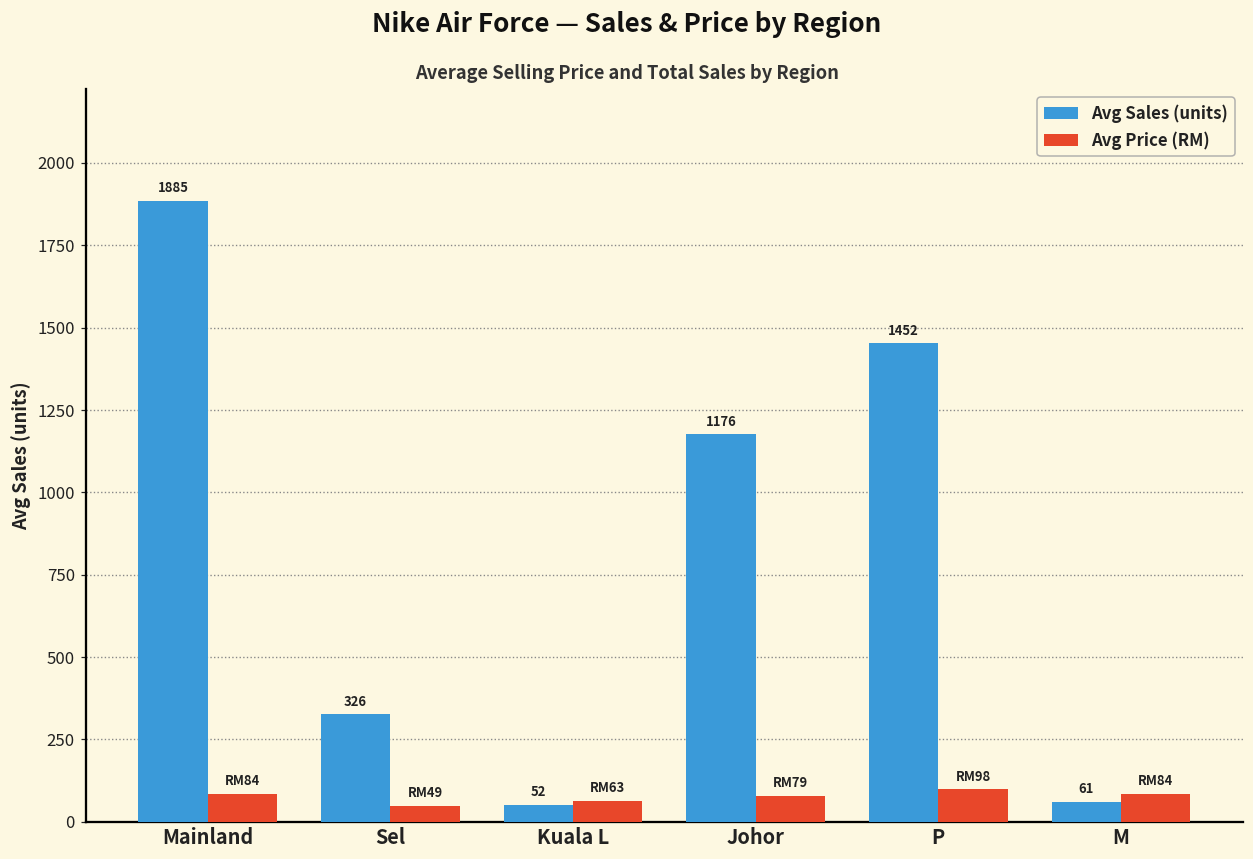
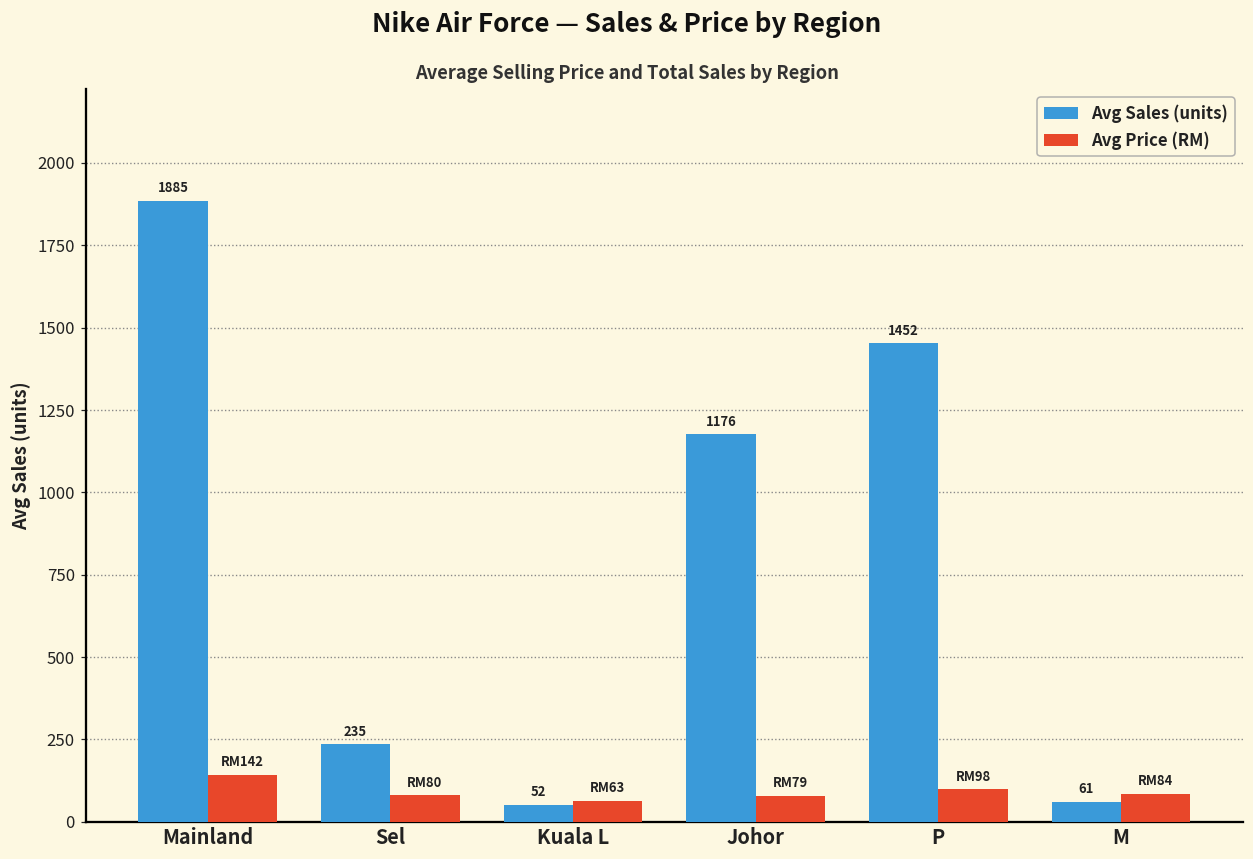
  {
    "Avg Sales (units)": {
      "Mainland": 1885,
-     "Sel": 326,
+     "Sel": 235,
      "Kuala L": 52,
      "Johor": 1176,
      "P": 1452,
      "M": 61
    },
    "Avg Price (RM)": {
-     "Mainland": 84,
-     "Sel": 49
+     "Mainland": 142,
+     "Sel": 80
    }
  }
